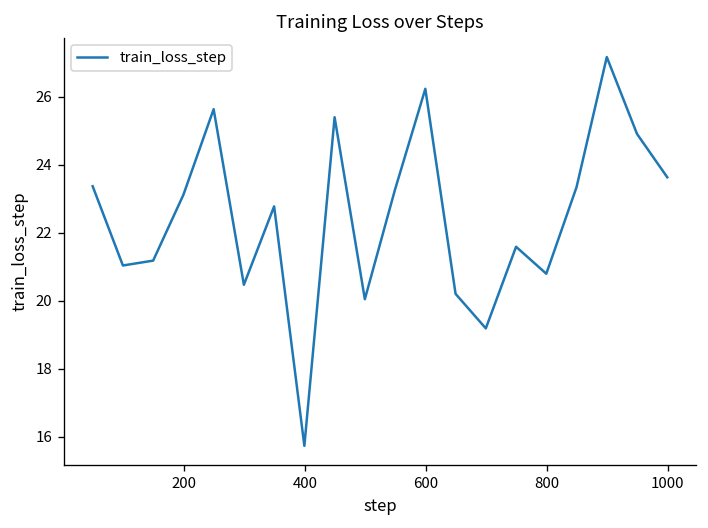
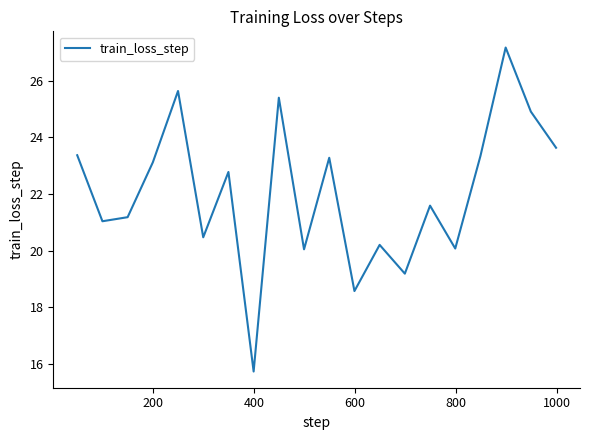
  {
    "200": 23.1,
    "400": 15.7,
-   "600": 26.2,
-   "800": 20.8,
+   "600": 18.6,
+   "800": 20.1,
    "1000": 23.6
  }
